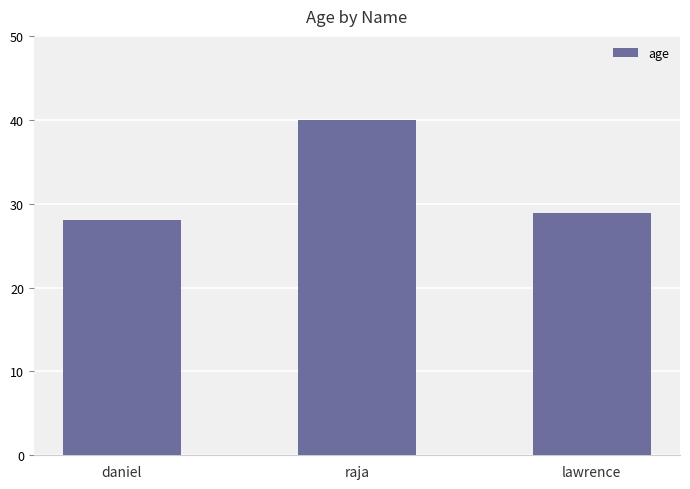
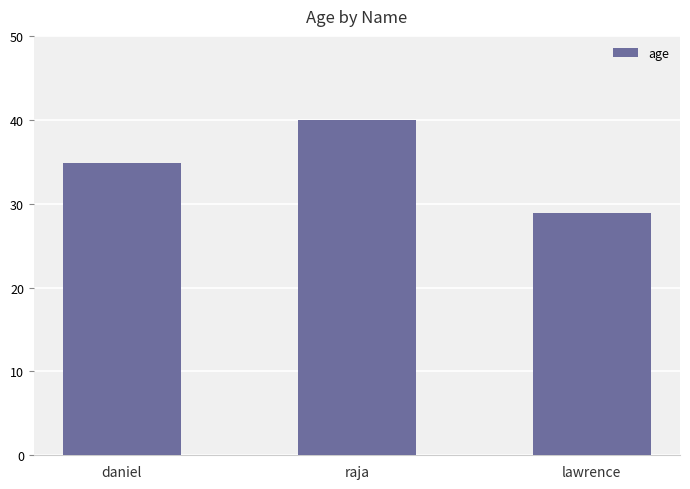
  {
-   "daniel": 28,
+   "daniel": 35,
    "raja": 40,
    "lawrence": 29
  }
